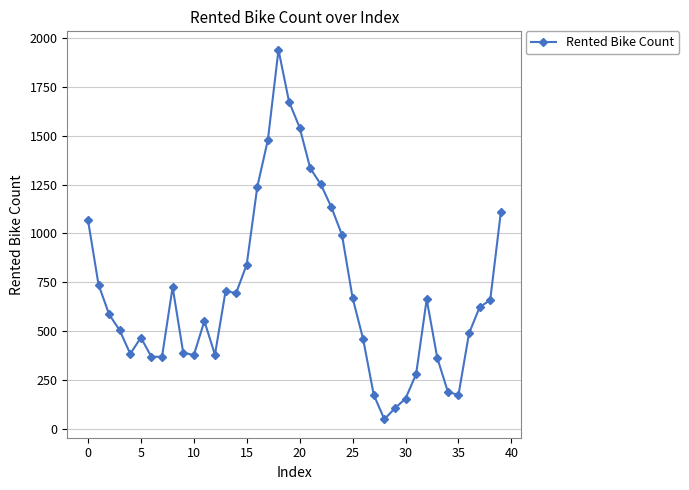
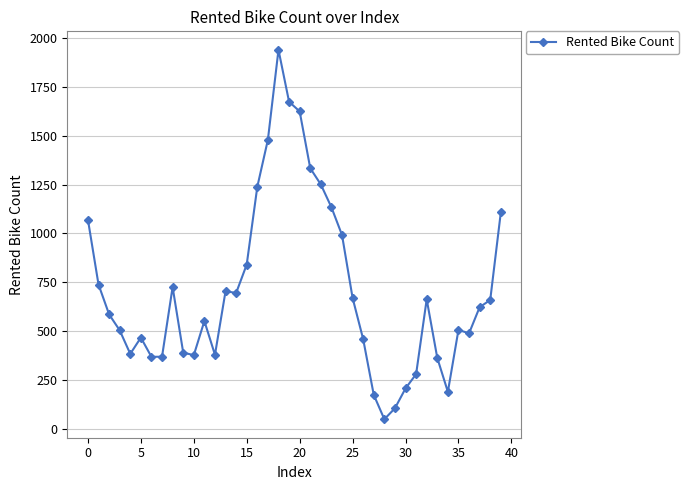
  {
    "0": 1070,
    "5": 470,
    "10": 380,
    "15": 840,
-   "20": 1540,
+   "20": 1620,
    "25": 670,
-   "30": 160,
-   "35": 170
+   "30": 210,
+   "35": 510
  }
